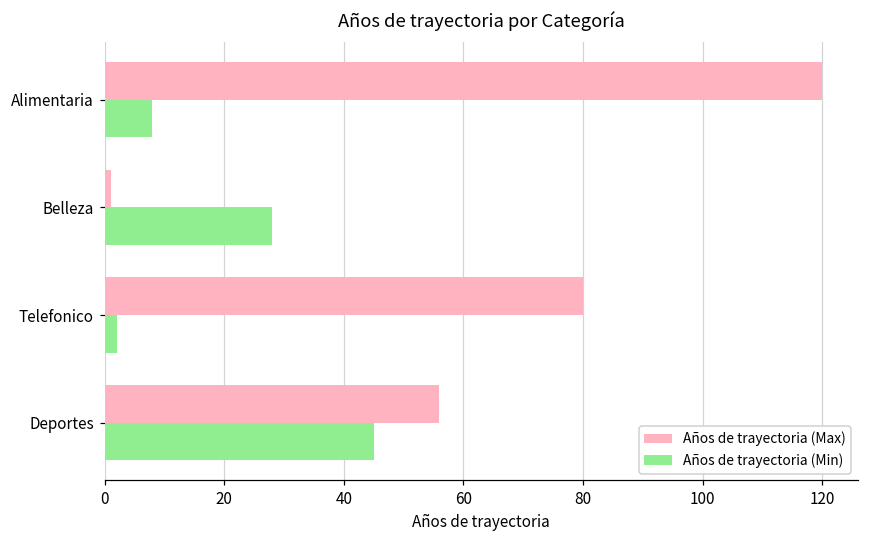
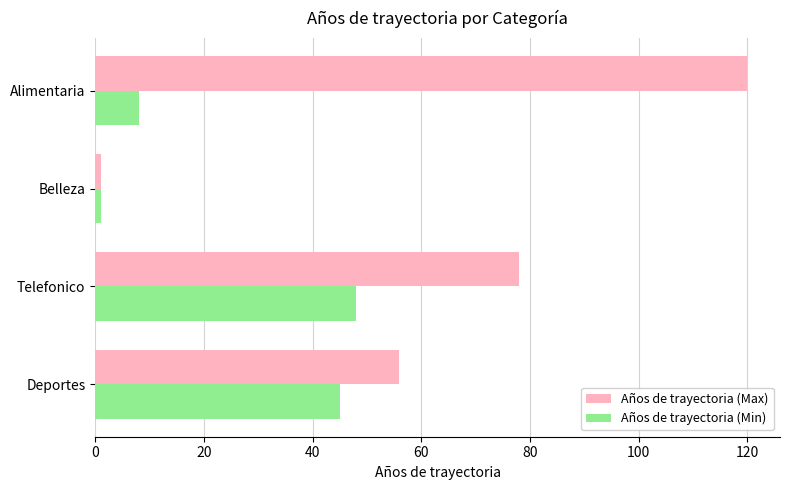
  {
    "Años de trayectoria (Max)": {
      "Alimentaria": 120,
      "Belleza": 1,
-     "Telefonico": 80,
+     "Telefonico": 78,
      "Deportes": 56
    },
    "Años de trayectoria (Min)": {
      "Alimentaria": 8,
-     "Belleza": 28,
-     "Telefonico": 2,
+     "Belleza": 1,
+     "Telefonico": 48,
      "Deportes": 45
    }
  }
